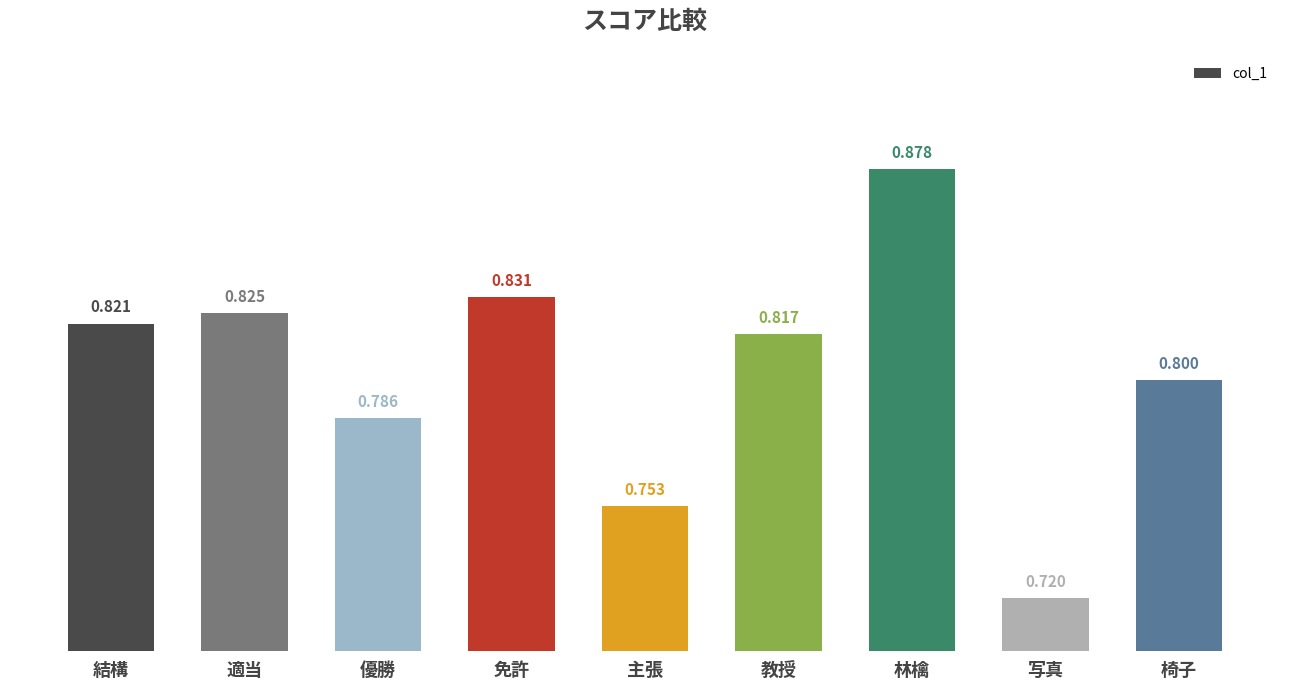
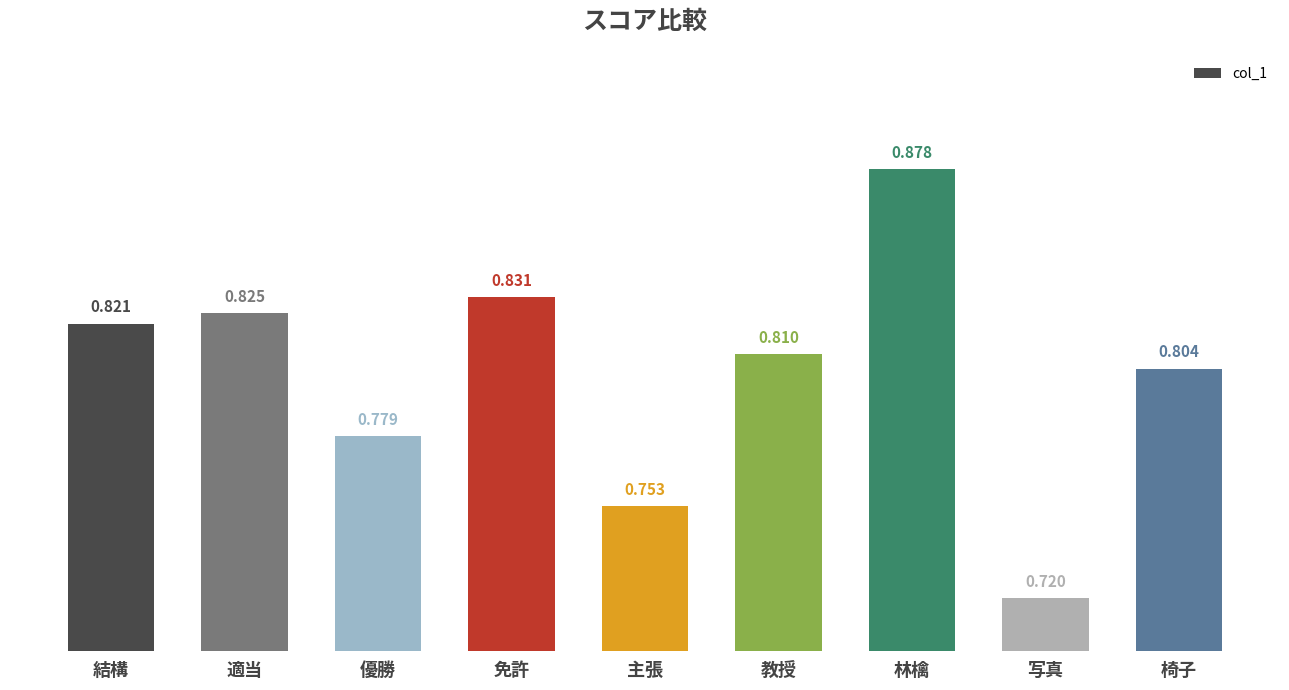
  {
    "結構": 0.821,
    "適当": 0.825,
-   "優勝": 0.786,
+   "優勝": 0.779,
    "免許": 0.831,
    "主張": 0.753,
-   "教授": 0.817,
+   "教授": 0.810,
    "林檎": 0.878,
    "写真": 0.720,
-   "椅子": 0.800
+   "椅子": 0.804
  }
